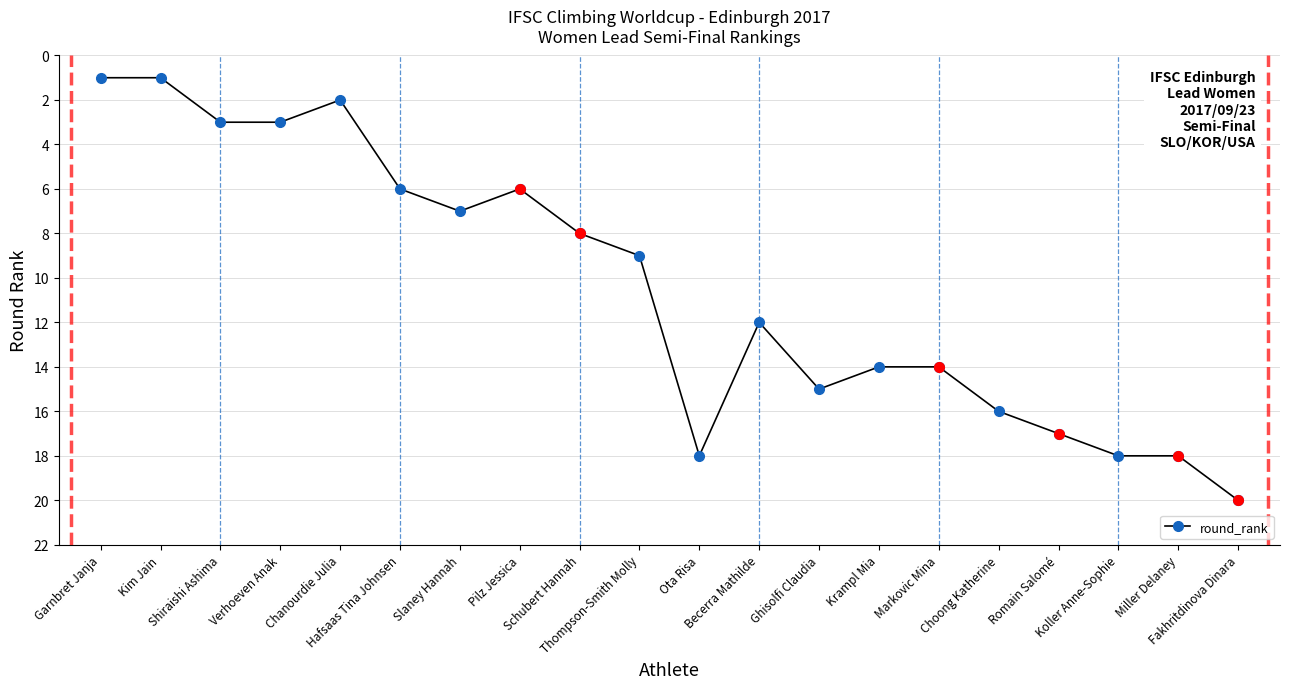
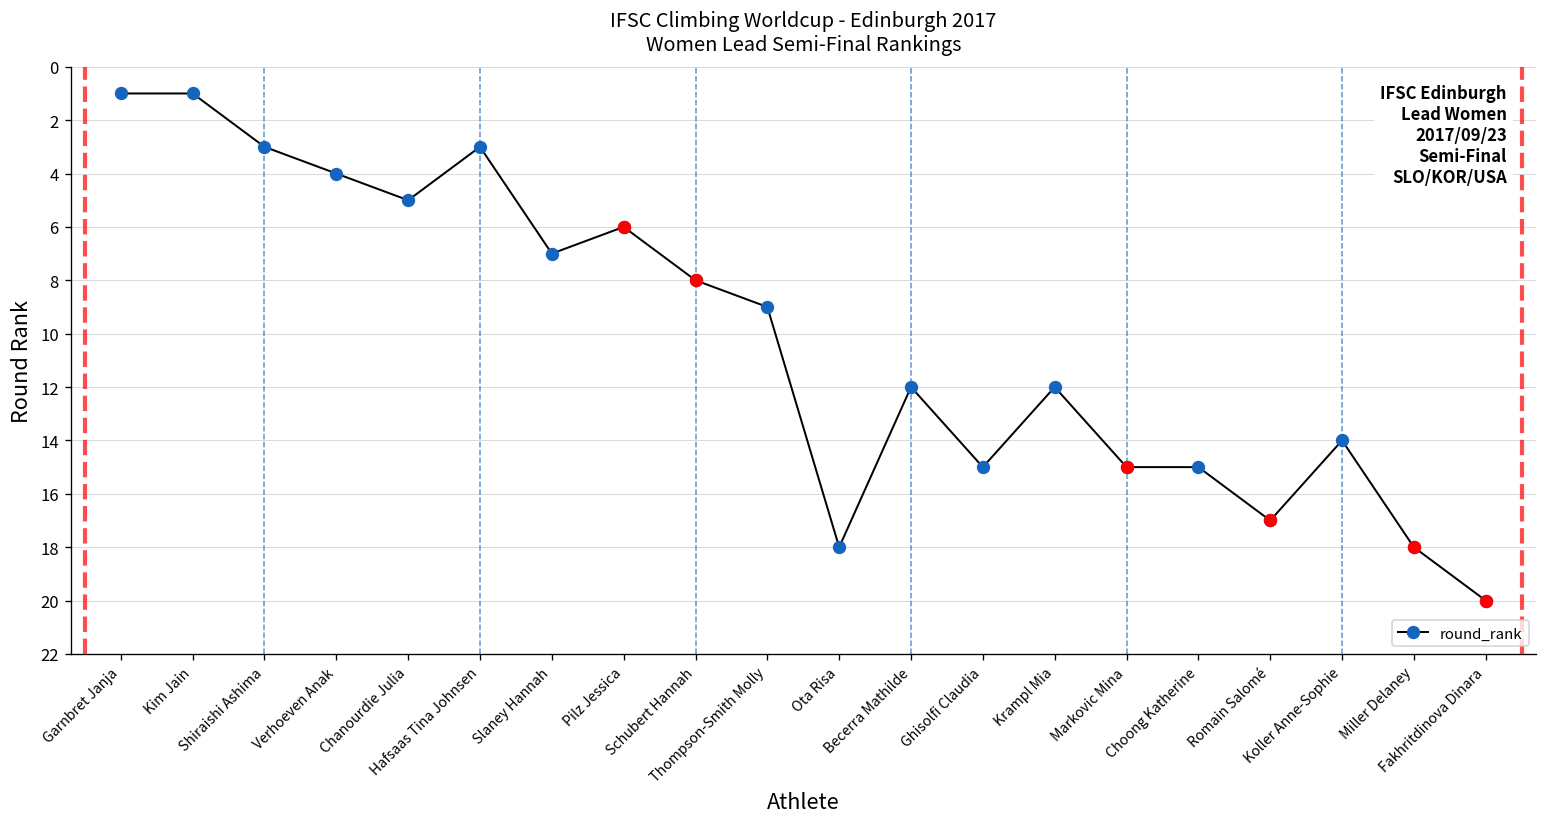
  {
    "round_rank": {
      "Garnbret Janja": 1,
      "Kim Jain": 1,
      "Shiraishi Ashima": 3,
-     "Verhoeven Anak": 3,
-     "Chanourdie Julia": 2,
-     "Hafsaas Tina Johnsen": 6,
+     "Verhoeven Anak": 4,
+     "Chanourdie Julia": 5,
+     "Hafsaas Tina Johnsen": 3,
      "Slaney Hannah": 7,
      "Thompson-Smith Molly": 9,
      "Ota Risa": 18,
      "Becerra Mathilde": 12,
      "Ghisolfi Claudia": 15,
-     "Krampl Mia": 14,
-     "Markovic Mina": 14,
-     "Choong Katherine": 16,
-     "Koller Anne-Sophie": 18
+     "Krampl Mia": 12,
+     "Markovic Mina": 15,
+     "Choong Katherine": 15,
+     "Koller Anne-Sophie": 14
    }
  }
